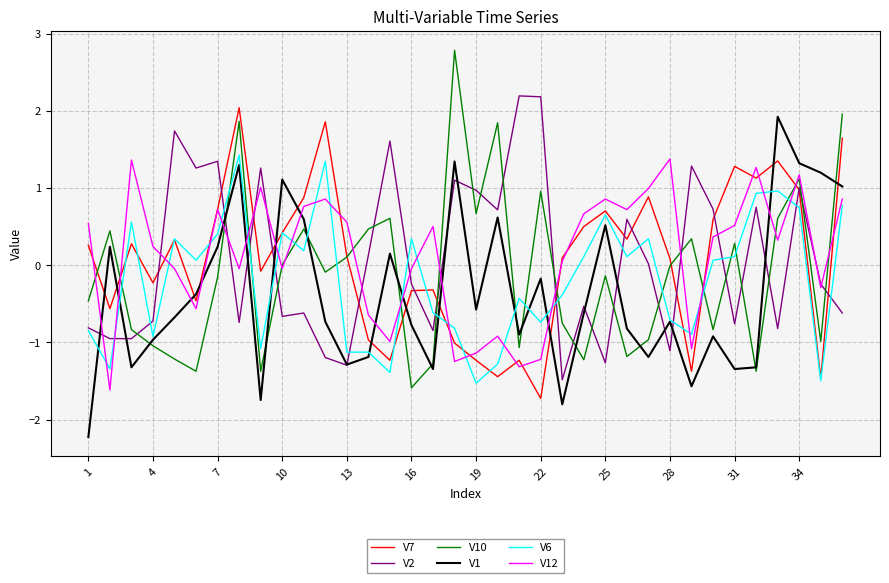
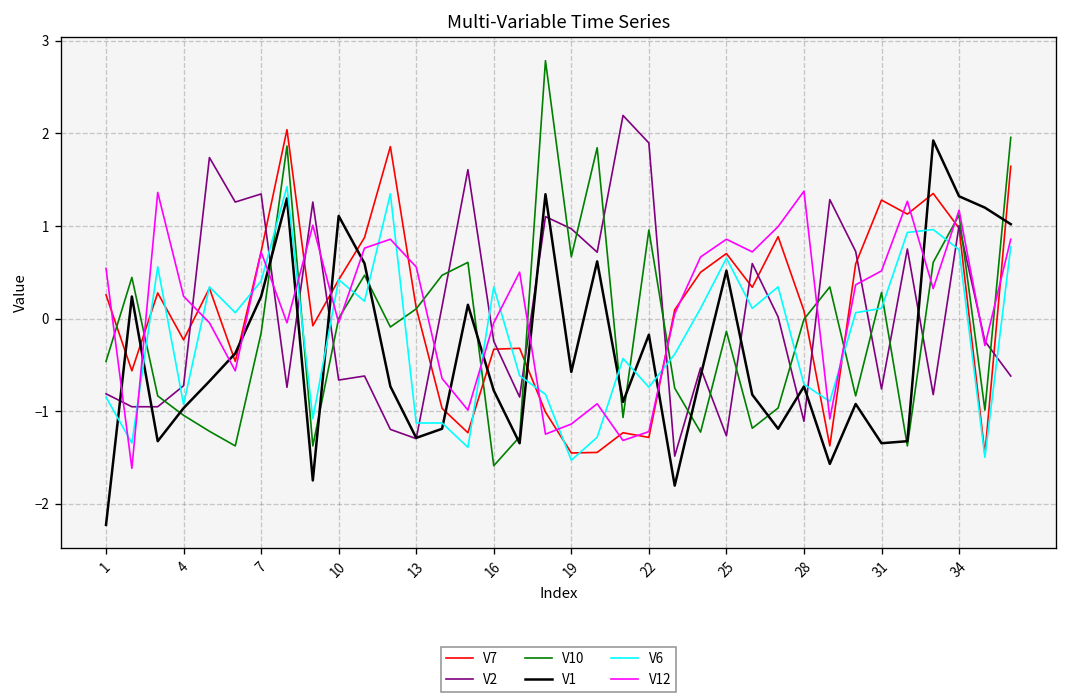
  {
    "V7": {
      "1": 0.3,
      "4": -0.2,
      "16": -0.3,
-     "19": -1.2,
-     "22": -1.7,
+     "19": -1.5,
+     "22": -1.3,
      "25": 0.7,
      "28": 0.1,
      "31": 1.3
    },
    "V2": {
      "1": -0.8,
      "4": -0.7,
      "7": 1.3,
      "10": -0.7,
      "16": -0.2,
      "19": 1.0,
-     "22": 2.2,
+     "22": 1.9,
      "25": -1.3,
      "28": -1.1,
      "31": -0.8
    },
    "V10": {
      "1": -0.5,
      "4": -1.0,
      "7": -0.2,
      "10": 0.0,
      "16": -1.6,
      "19": 0.7,
      "22": 1.0,
      "25": -0.1,
      "28": 0.0,
      "31": 0.3,
      "34": 1.1
    },
    "V1": {
      "1": -2.2,
      "4": -1.0,
      "7": 0.2,
      "10": 1.1,
      "16": -0.8,
      "19": -0.6,
      "22": -0.2,
      "25": 0.5,
      "31": -1.3,
      "34": 1.3
    },
    "V6": {
      "1": -0.8,
      "4": -0.9,
      "7": 0.4,
      "13": -1.1,
      "16": 0.3,
      "19": -1.5,
      "22": -0.7,
      "25": 0.7,
      "31": 0.1,
      "34": 0.7
    },
    "V12": {
      "1": 0.5,
      "4": 0.2,
      "10": 0.0,
      "13": 0.6,
      "16": 0.0,
      "19": -1.1,
      "22": -1.2,
      "25": 0.9,
      "28": 1.4,
      "31": 0.5,
      "34": 1.2
    }
  }
